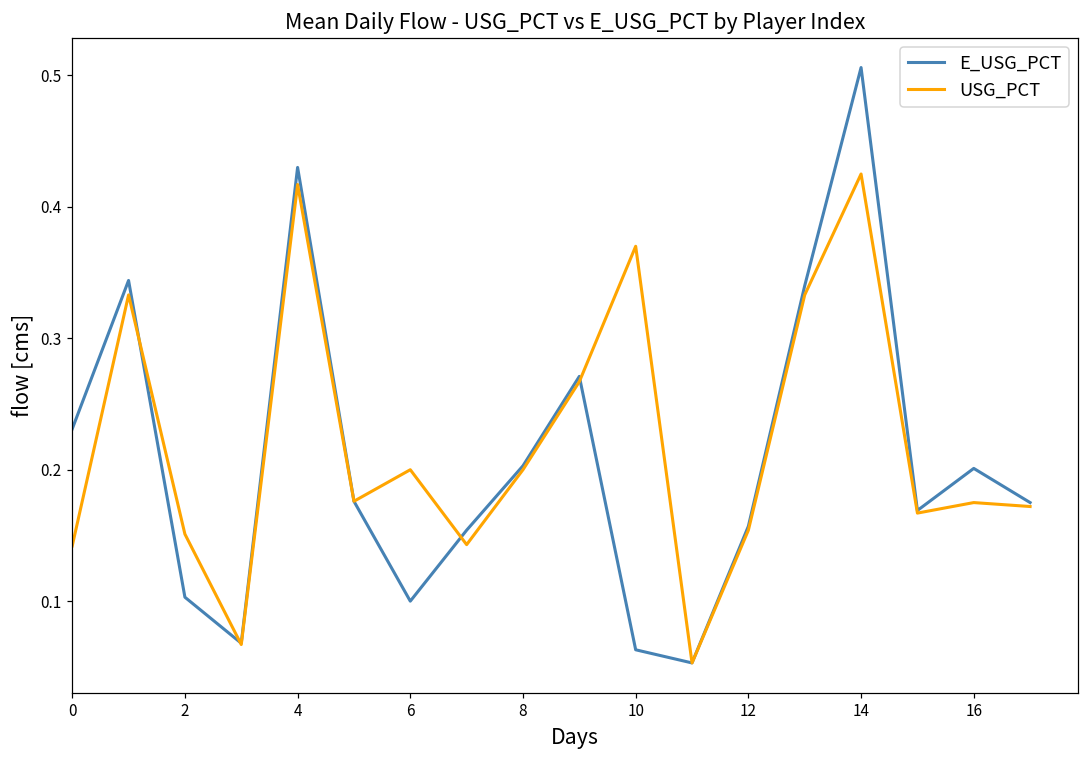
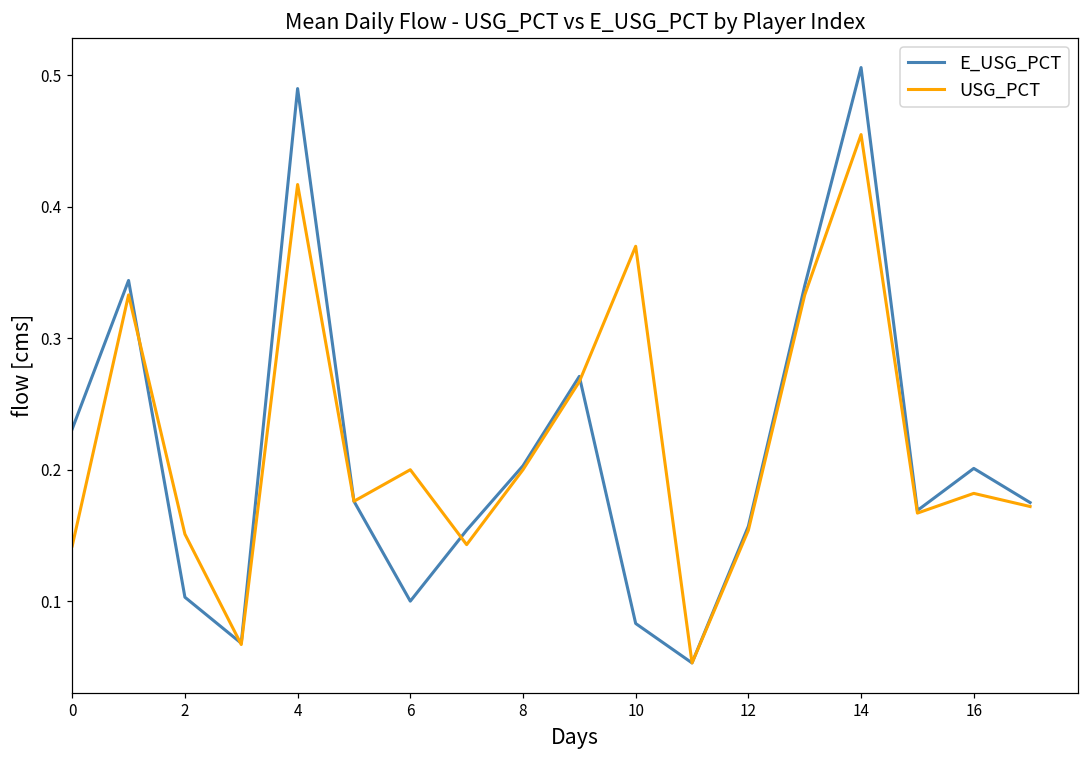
  {
    "E_USG_PCT": {
      "0": 0.231,
      "2": 0.103,
-     "4": 0.43,
+     "4": 0.49,
      "6": 0.100,
      "8": 0.203,
-     "10": 0.063,
+     "10": 0.083,
      "12": 0.157,
      "14": 0.506,
      "16": 0.201
    },
    "USG_PCT": {
      "0": 0.142,
      "2": 0.151,
      "4": 0.417,
      "6": 0.200,
      "8": 0.200,
      "10": 0.370,
      "12": 0.154,
-     "14": 0.425,
-     "16": 0.175
+     "14": 0.455,
+     "16": 0.182
    }
  }
